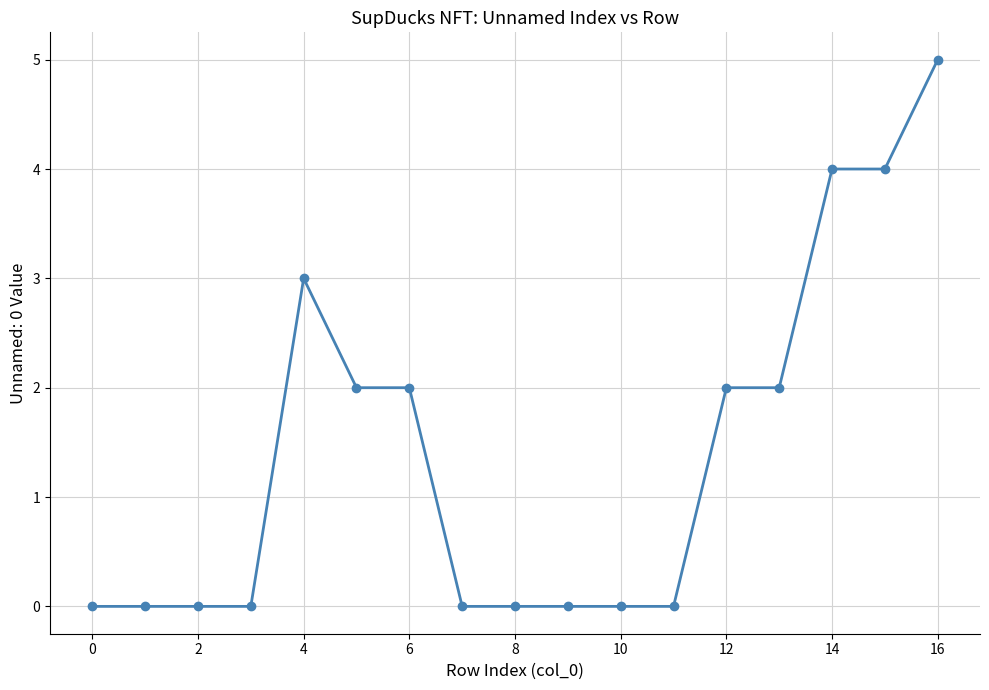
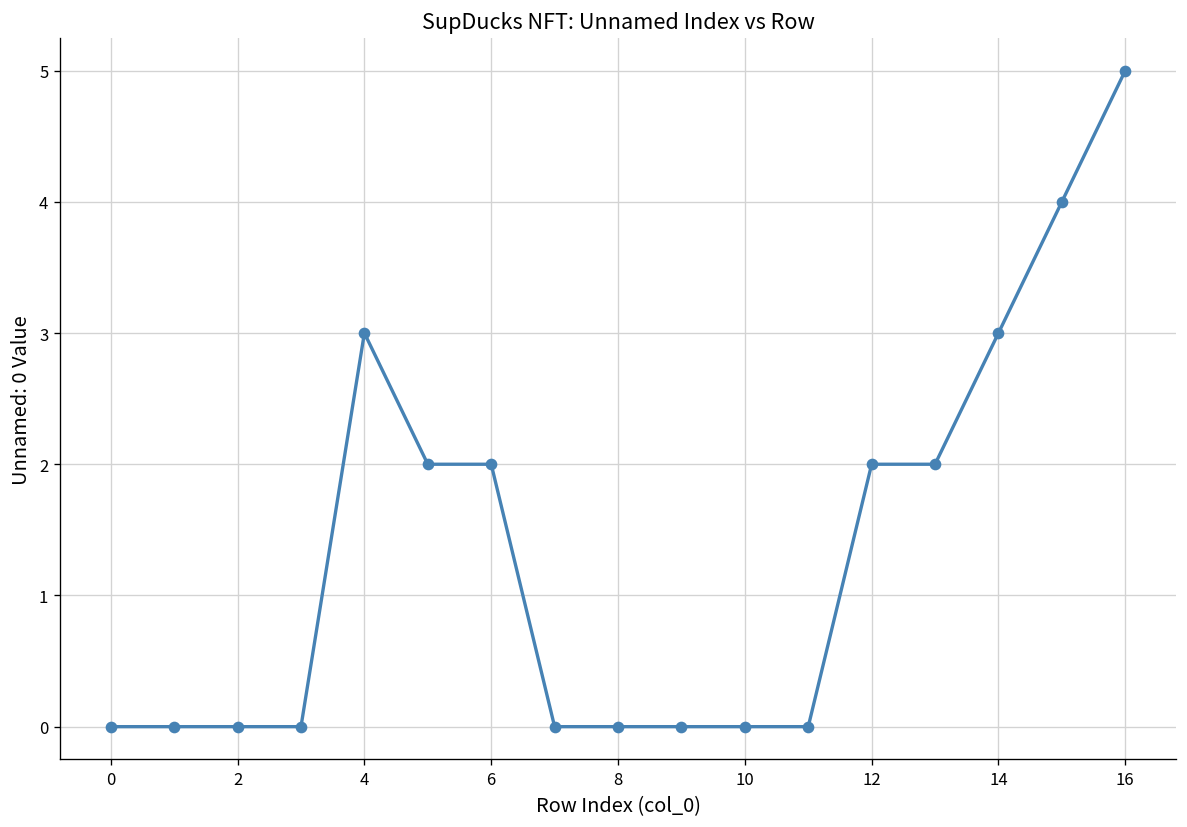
  {
    "0": 0,
    "2": 0,
    "4": 3,
    "6": 2,
    "8": 0,
    "10": 0,
    "12": 2,
-   "14": 4,
+   "14": 3,
    "16": 5
  }
